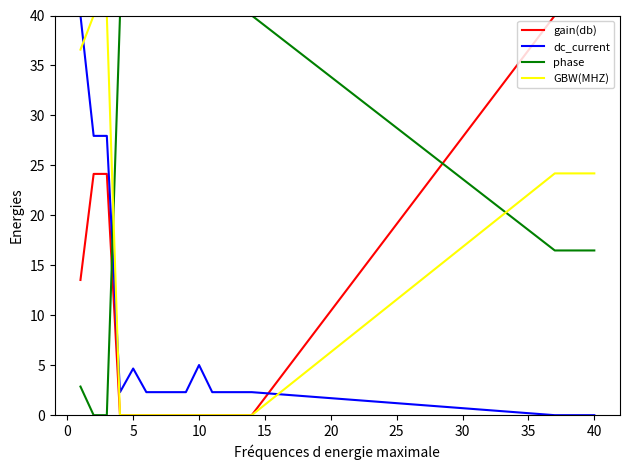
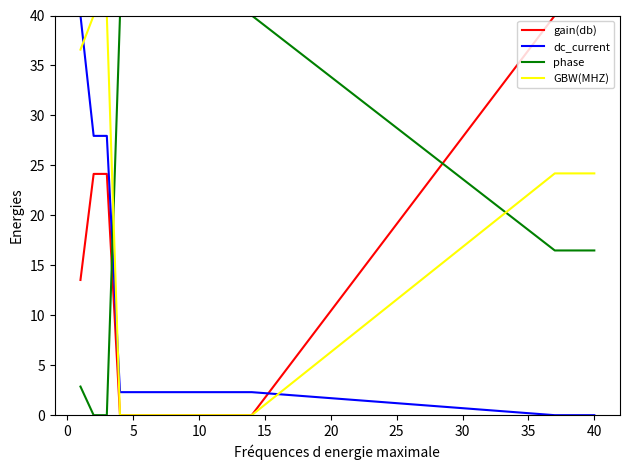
  {
    "gain(db)": {
      "40": 40
    },
    "dc_current": {
-     "5": 5,
-     "10": 5,
+     "5": 2,
+     "10": 2,
      "40": 0
    },
    "phase": {
      "5": 40,
      "10": 40,
      "40": 16
    },
    "GBW(MHZ)": {
      "40": 24
    }
  }
